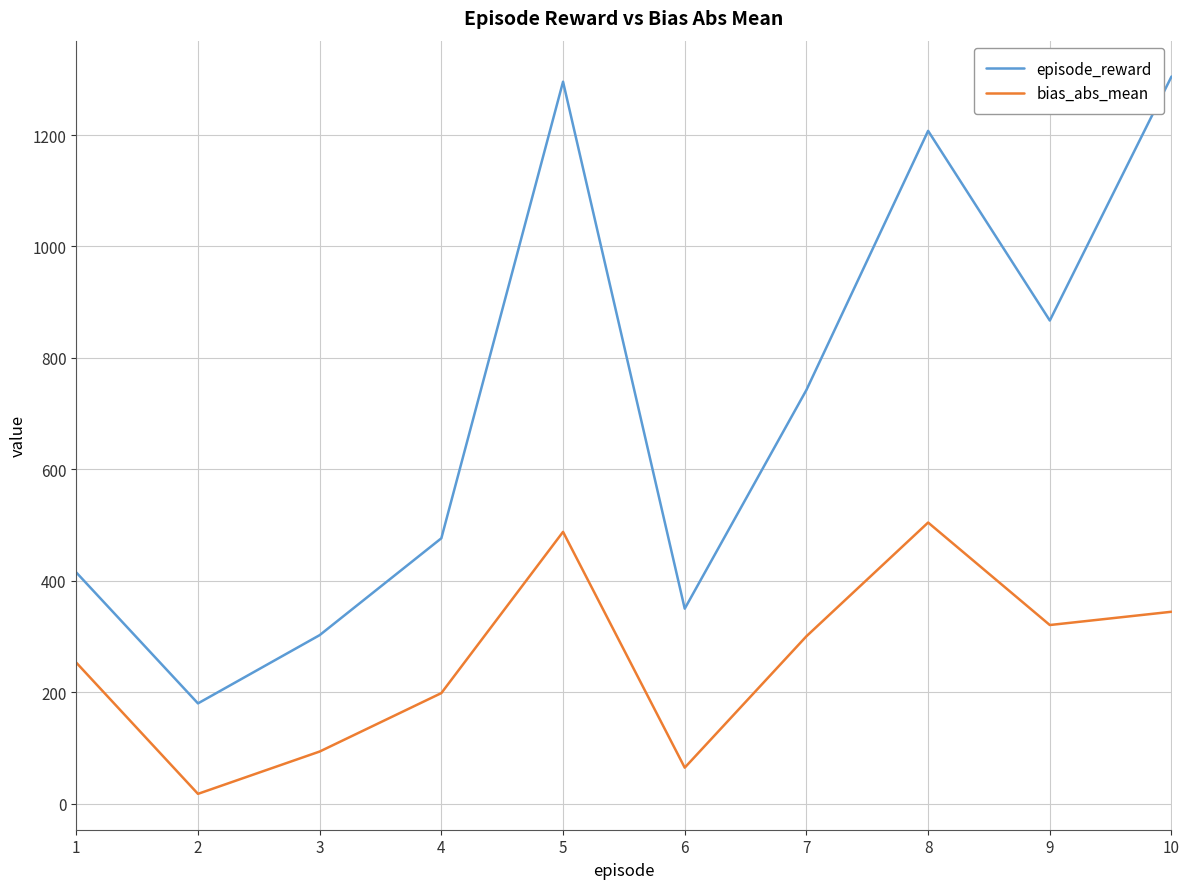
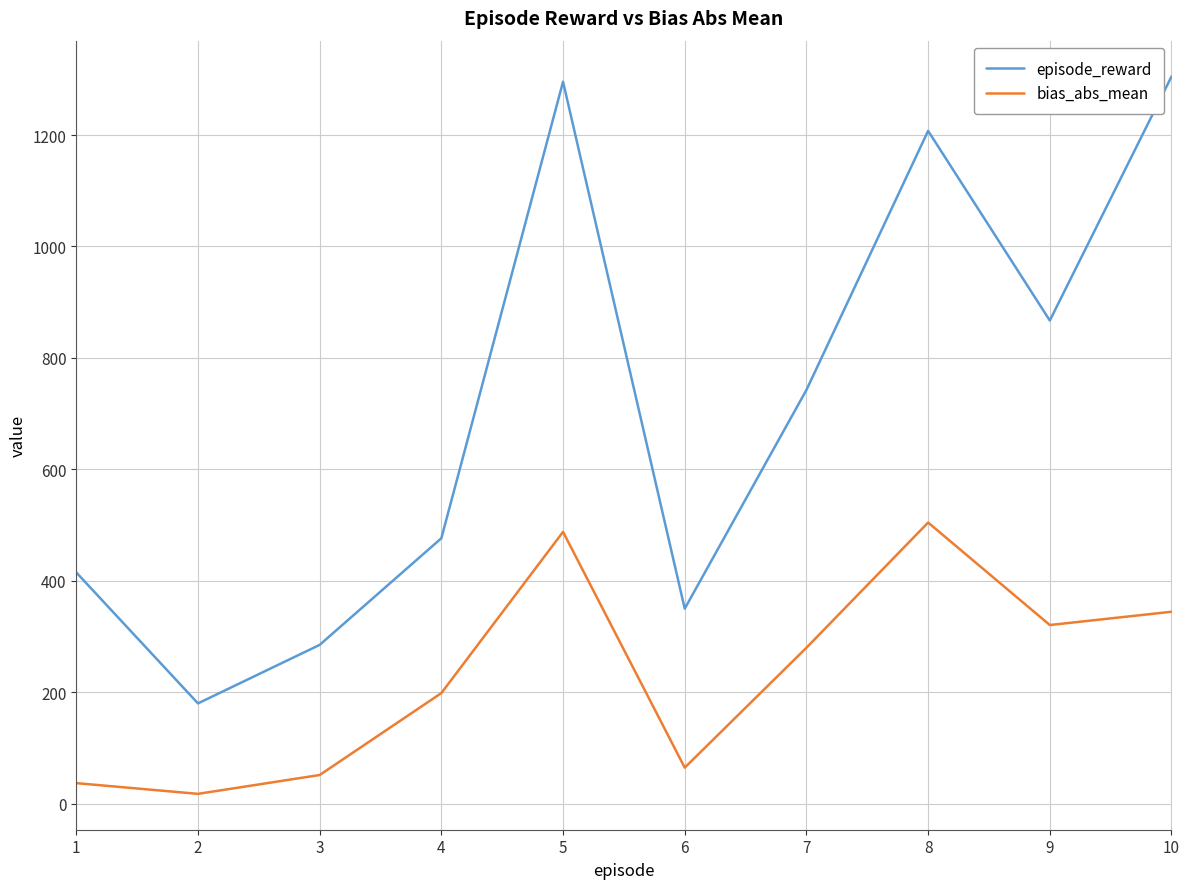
  {
    "episode_reward": {
      "1": 420,
      "2": 180,
-     "3": 300,
+     "3": 290,
      "4": 480,
      "5": 1300,
      "6": 350,
      "7": 740,
      "8": 1210,
      "9": 870,
      "10": 1310
    },
    "bias_abs_mean": {
-     "1": 250,
+     "1": 40,
      "2": 20,
-     "3": 90,
+     "3": 50,
      "4": 200,
      "5": 490,
      "6": 60,
-     "7": 300,
+     "7": 280,
      "8": 500,
      "9": 320,
      "10": 340
    }
  }
